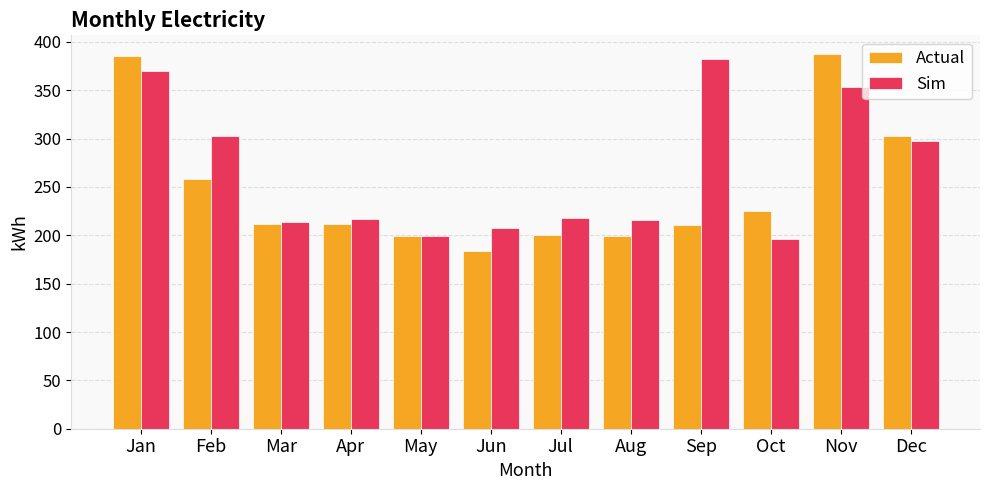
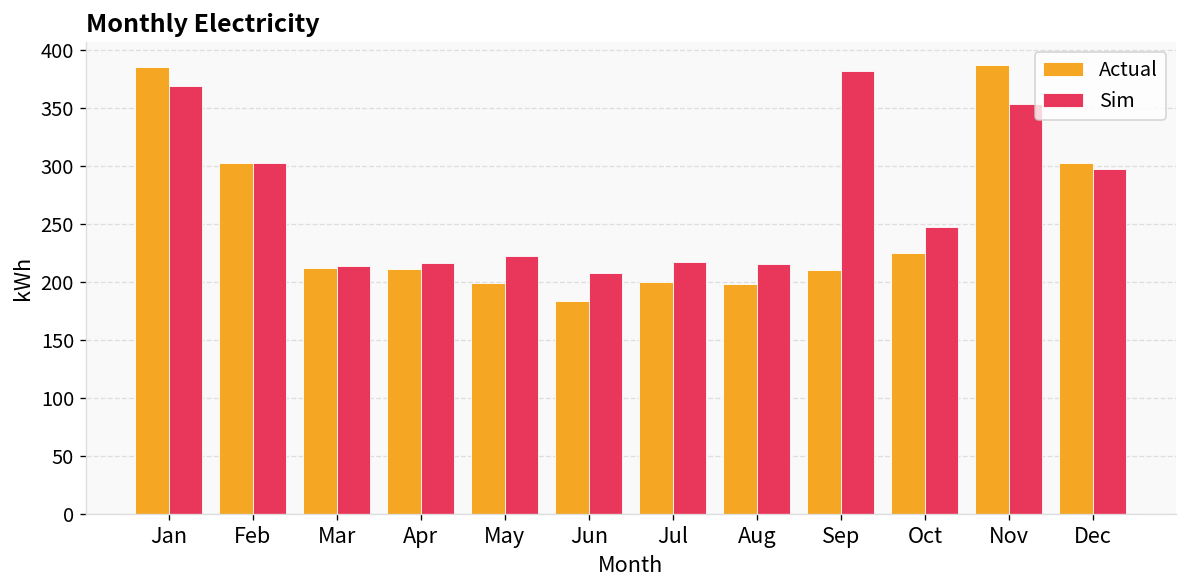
  {
    "Actual": {
      "Jan": 390,
-     "Feb": 260,
+     "Feb": 300,
      "Mar": 210,
      "Apr": 210,
      "May": 200,
      "Jun": 180,
      "Jul": 200,
      "Aug": 200,
      "Sep": 210,
      "Oct": 230,
      "Nov": 390,
      "Dec": 300
    },
    "Sim": {
      "Jan": 370,
      "Feb": 300,
      "Mar": 210,
      "Apr": 220,
-     "May": 200,
+     "May": 220,
      "Jun": 210,
      "Jul": 220,
      "Aug": 220,
      "Sep": 380,
-     "Oct": 200,
+     "Oct": 250,
      "Nov": 350,
      "Dec": 300
    }
  }
